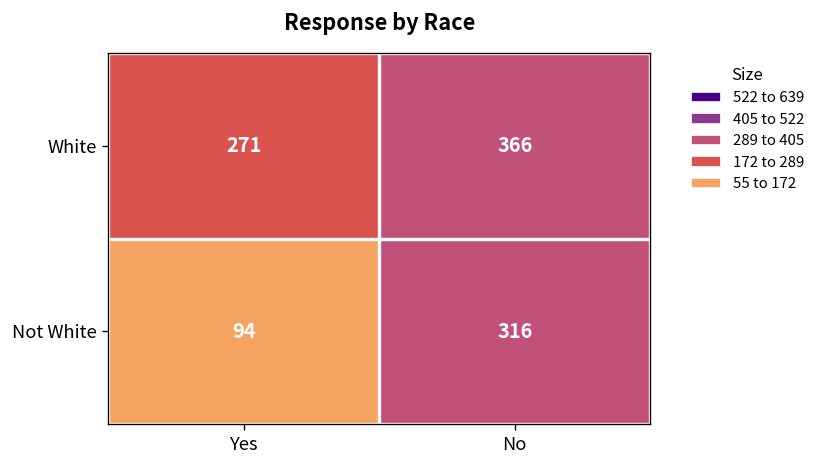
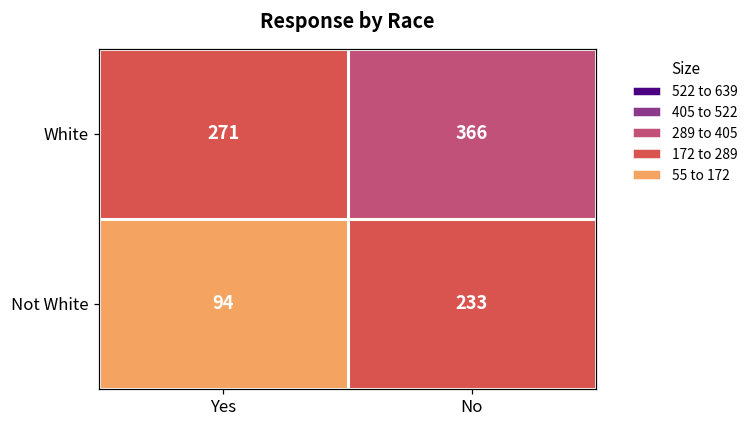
  {
    "White": {
      "Yes": 271,
      "No": 366
    },
    "Not White": {
      "Yes": 94,
-     "No": 316
+     "No": 233
    }
  }
